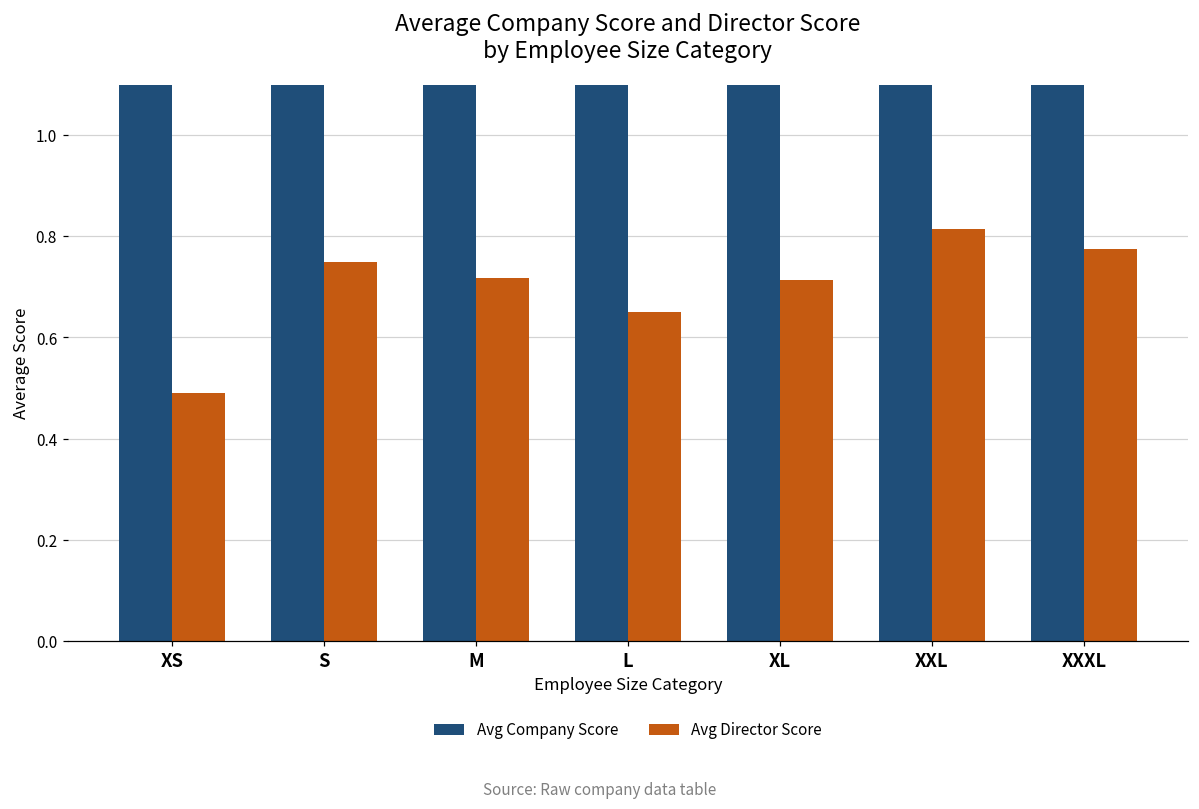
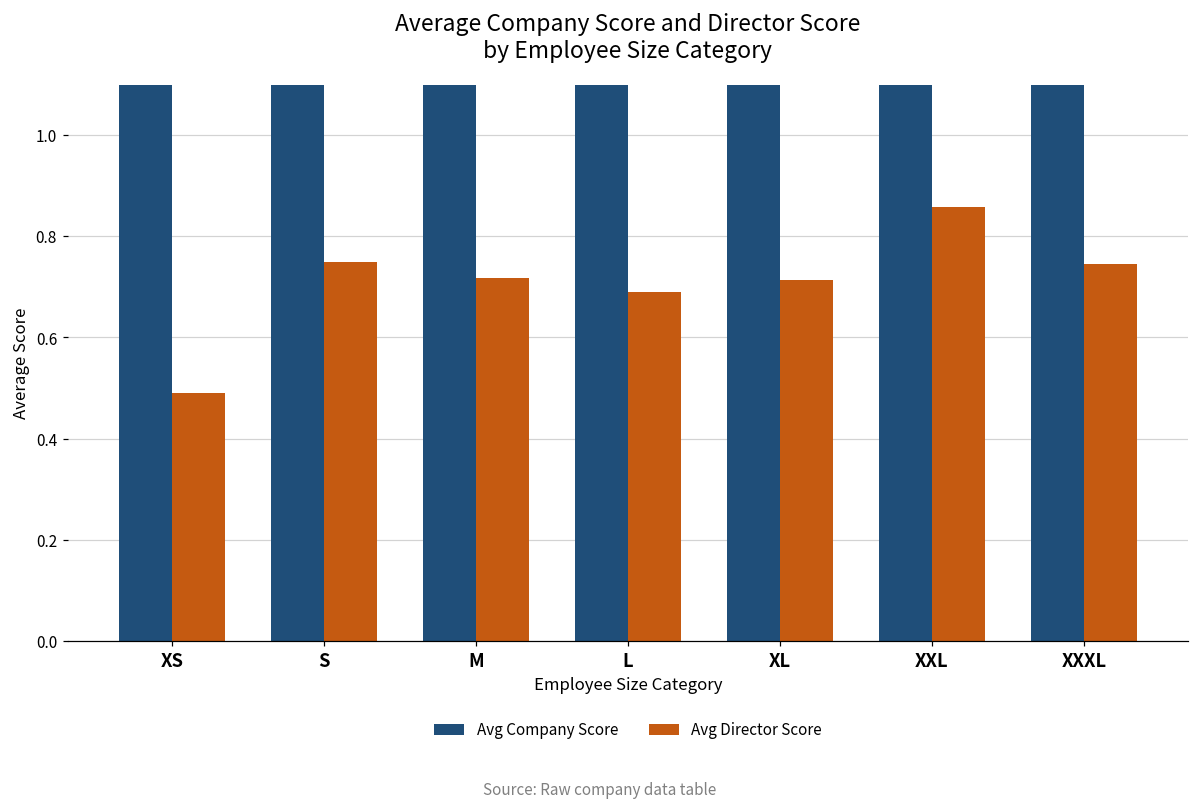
  {
    "Avg Director Score": {
      "XS": 0.49,
      "S": 0.75,
      "M": 0.72,
-     "L": 0.65,
+     "L": 0.69,
      "XL": 0.71,
-     "XXL": 0.82,
-     "XXXL": 0.78
+     "XXL": 0.86,
+     "XXXL": 0.75
    }
  }
